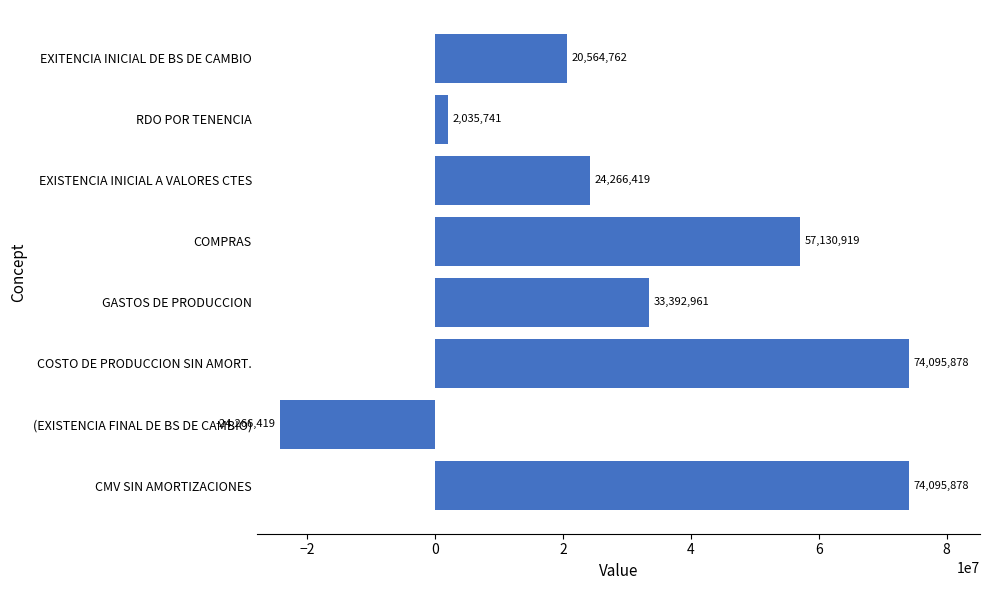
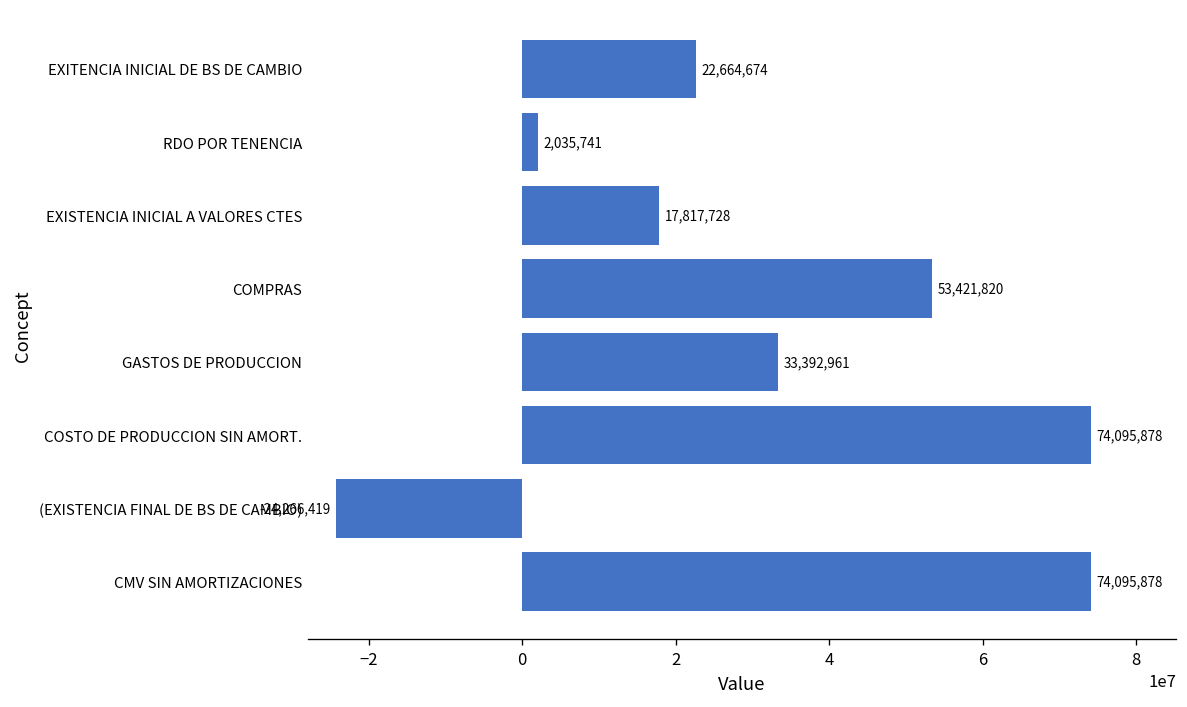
  {
-   "EXITENCIA INICIAL DE BS DE CAMBIO": "20,564,762",
+   "EXITENCIA INICIAL DE BS DE CAMBIO": "22,664,674",
    "RDO POR TENENCIA": "2,035,741",
-   "EXISTENCIA INICIAL A VALORES CTES": "24,266,419",
-   "COMPRAS": "57,130,919",
+   "EXISTENCIA INICIAL A VALORES CTES": "17,817,728",
+   "COMPRAS": "53,421,820",
    "GASTOS DE PRODUCCION": "33,392,961",
    "COSTO DE PRODUCCION SIN AMORT.": "74,095,878",
    "(EXISTENCIA FINAL DE BS DE CAMBIO)": "-24,266,419",
    "CMV SIN AMORTIZACIONES": "74,095,878"
  }
